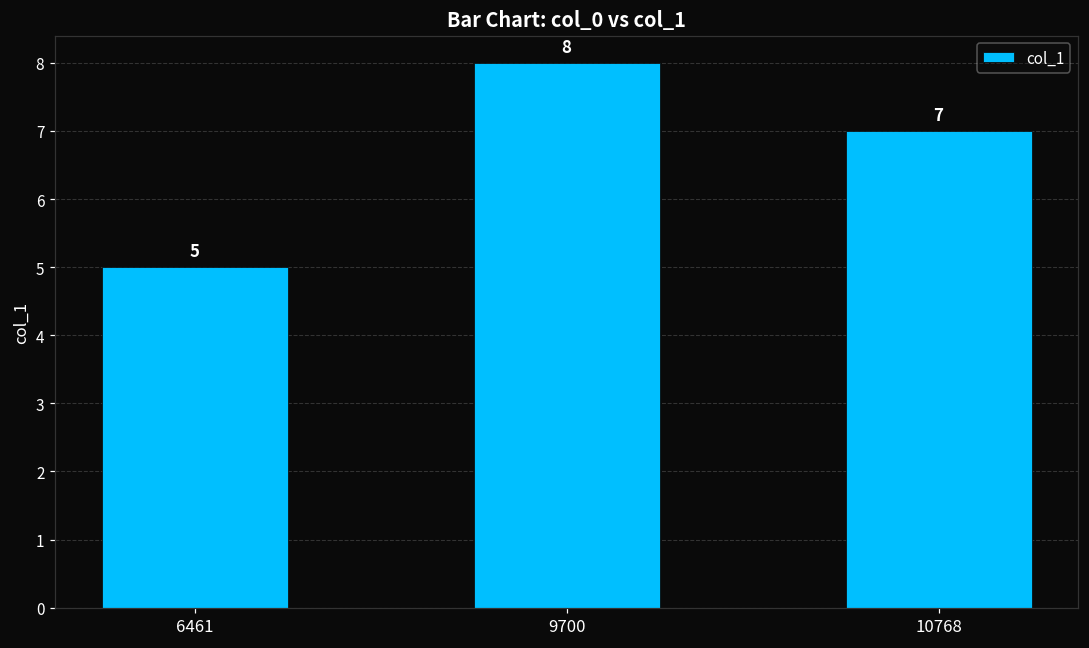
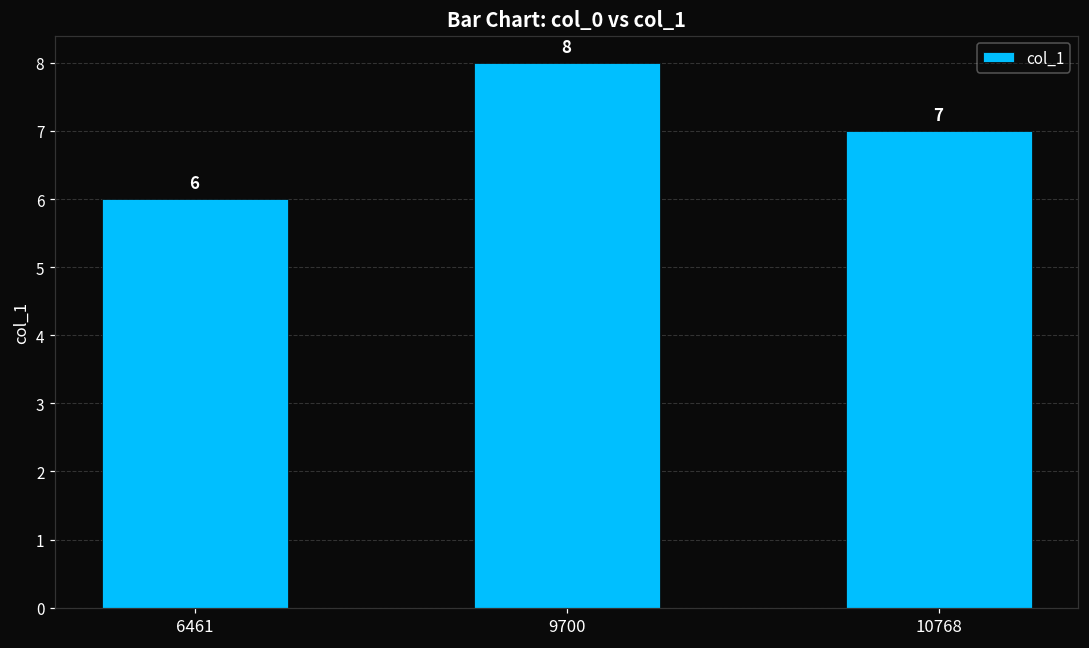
  {
-   "6461": 5,
+   "6461": 6,
    "9700": 8,
    "10768": 7
  }
